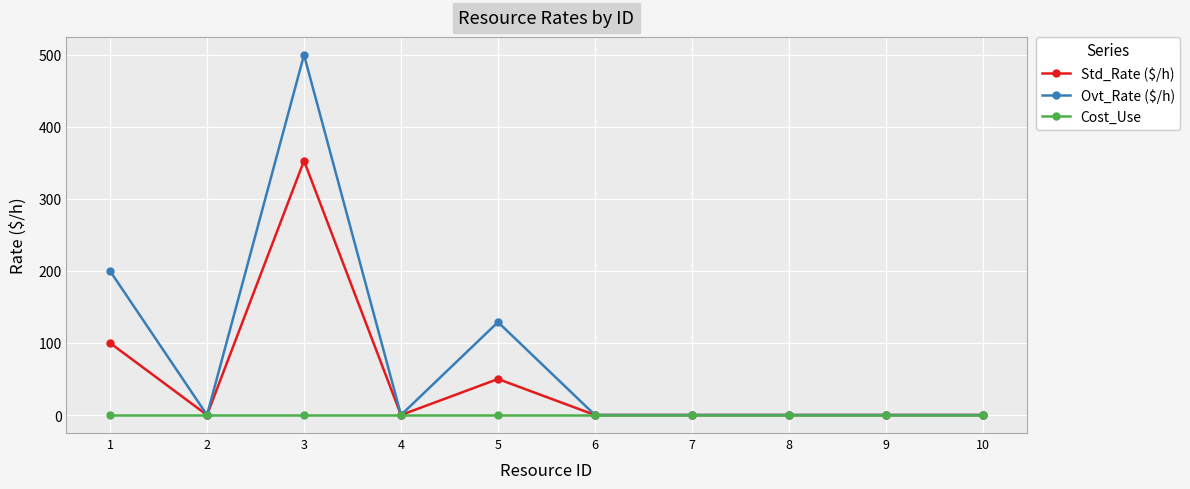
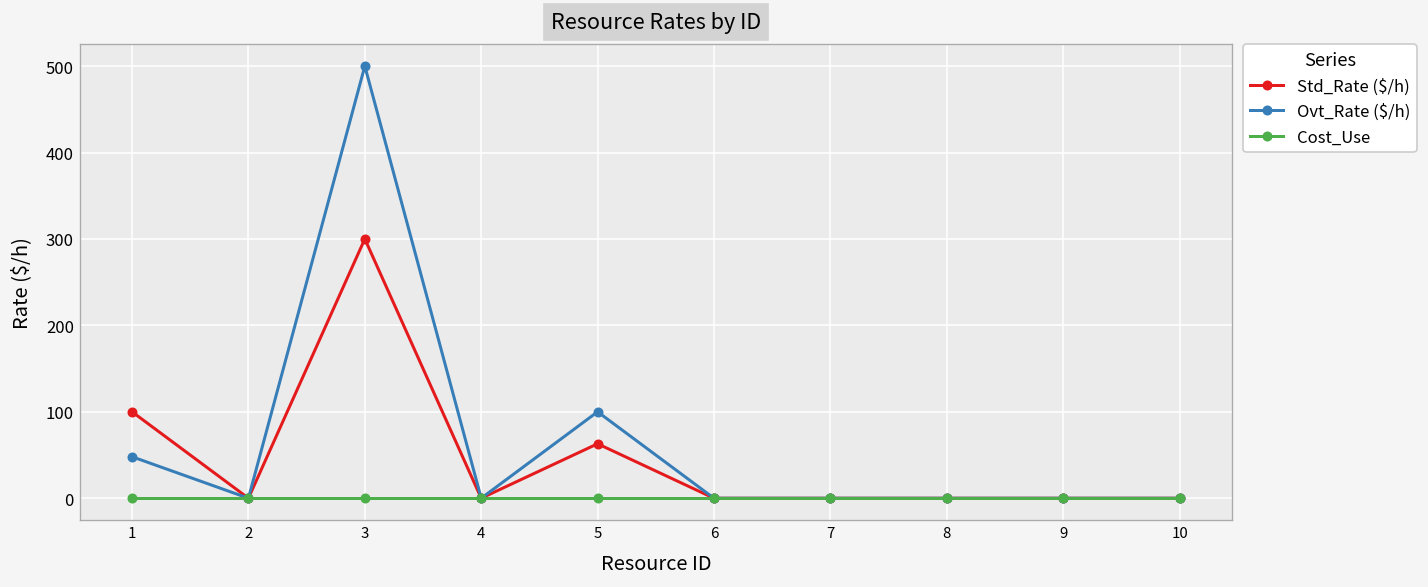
  {
    "Std_Rate ($/h)": {
      "1": 100,
-     "3": 350,
-     "5": 50
+     "3": 300,
+     "5": 60
    },
    "Ovt_Rate ($/h)": {
-     "1": 200,
+     "1": 50,
      "3": 500,
-     "5": 130
+     "5": 100
    },
    "Cost_Use": {
      "1": 0,
      "3": 0,
      "5": 0
    }
  }
